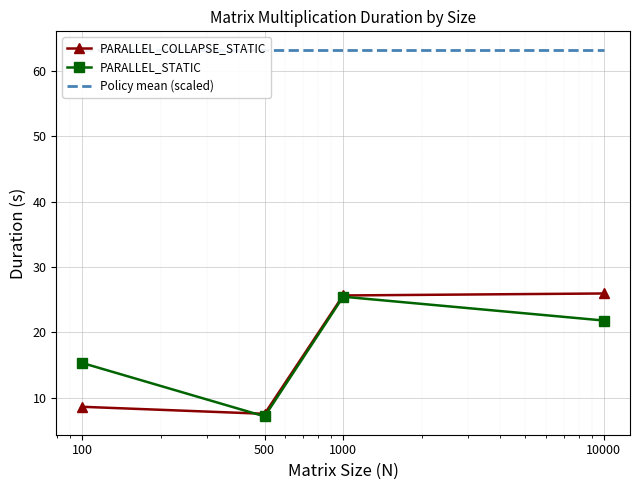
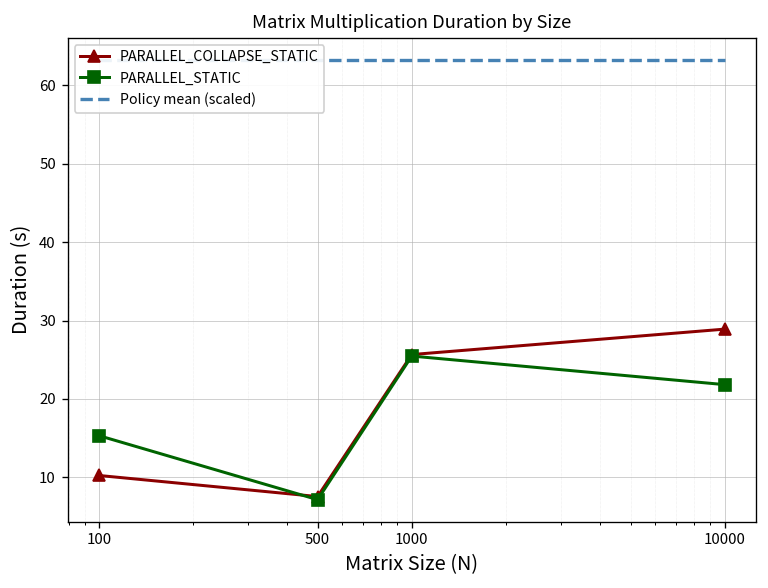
  {
    "PARALLEL_COLLAPSE_STATIC": {
-     "100": 9,
+     "100": 10,
      "500": 8,
-     "10000": 26
+     "10000": 29
    },
    "PARALLEL_STATIC": {
      "100": 15,
      "500": 7,
      "10000": 22
    },
    "Policy mean (scaled)": {
      "1000": 63,
      "10000": 63
    }
  }
